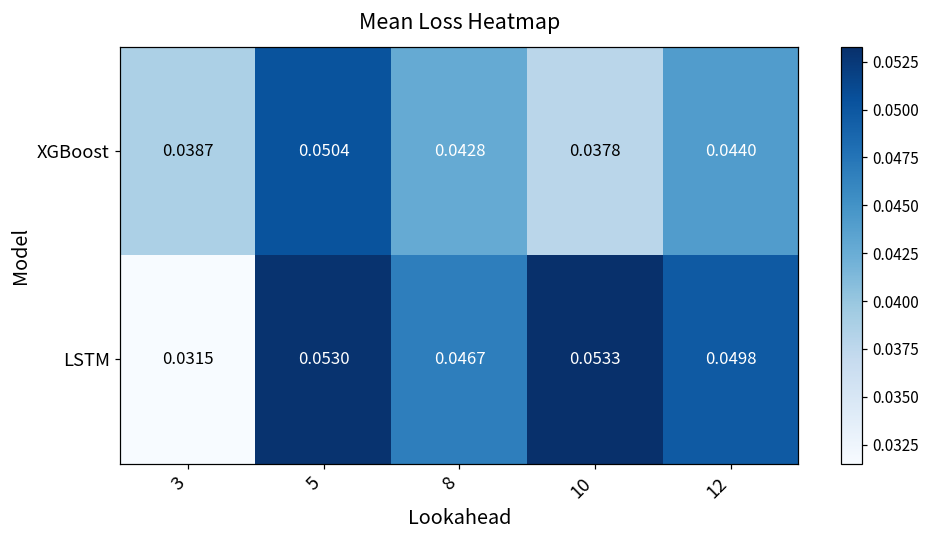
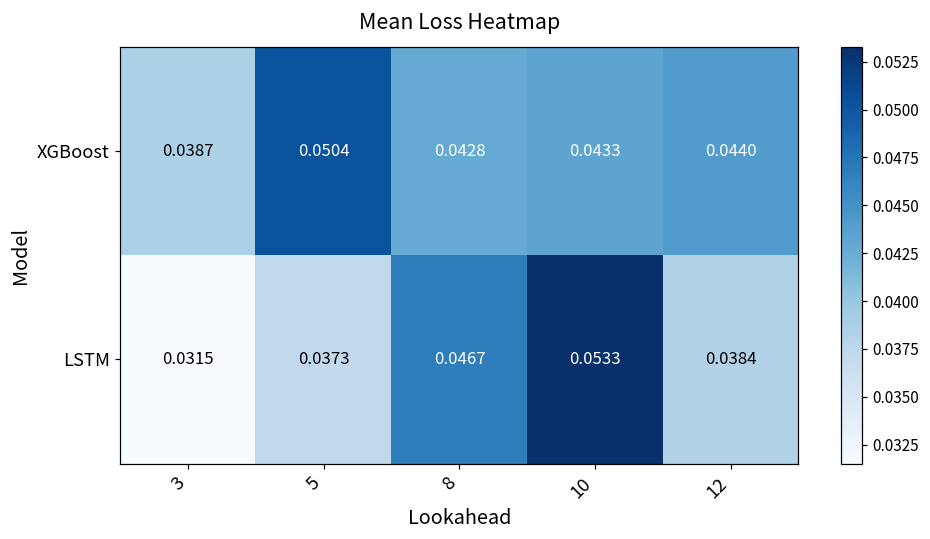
  {
    "XGBoost": {
      "3": 0.0387,
      "5": 0.0504,
      "8": 0.0428,
-     "10": 0.0378,
+     "10": 0.0433,
      "12": 0.0440
    },
    "LSTM": {
      "3": 0.0315,
-     "5": 0.0530,
+     "5": 0.0373,
      "8": 0.0467,
      "10": 0.0533,
-     "12": 0.0498
+     "12": 0.0384
    }
  }
